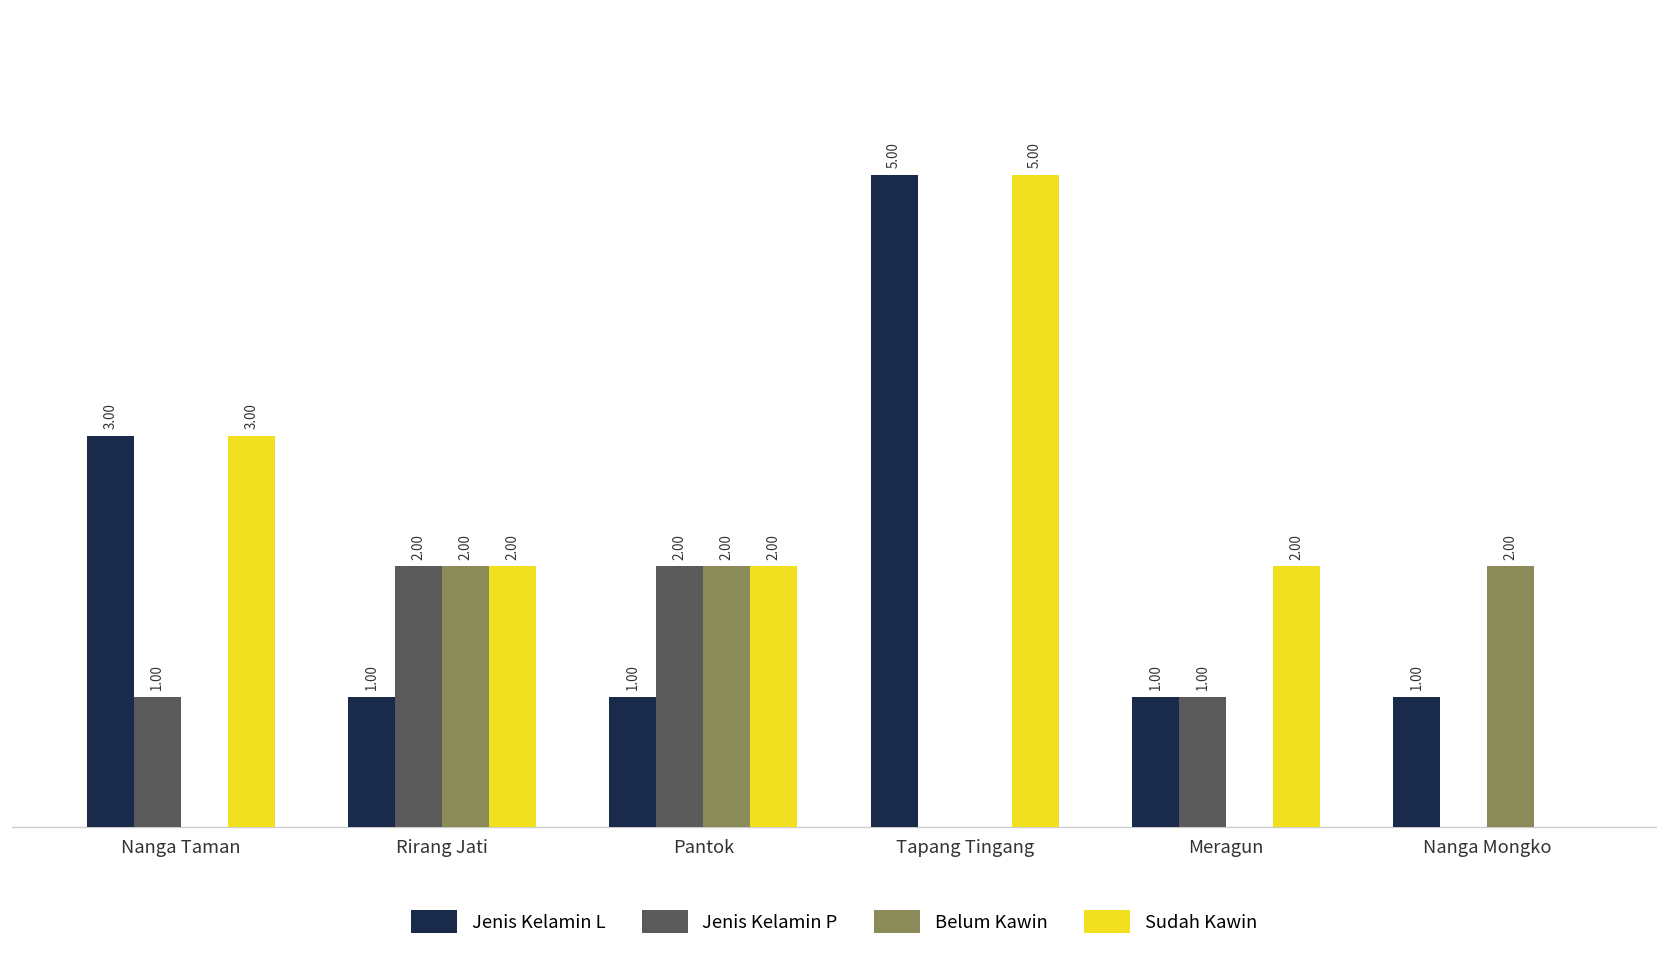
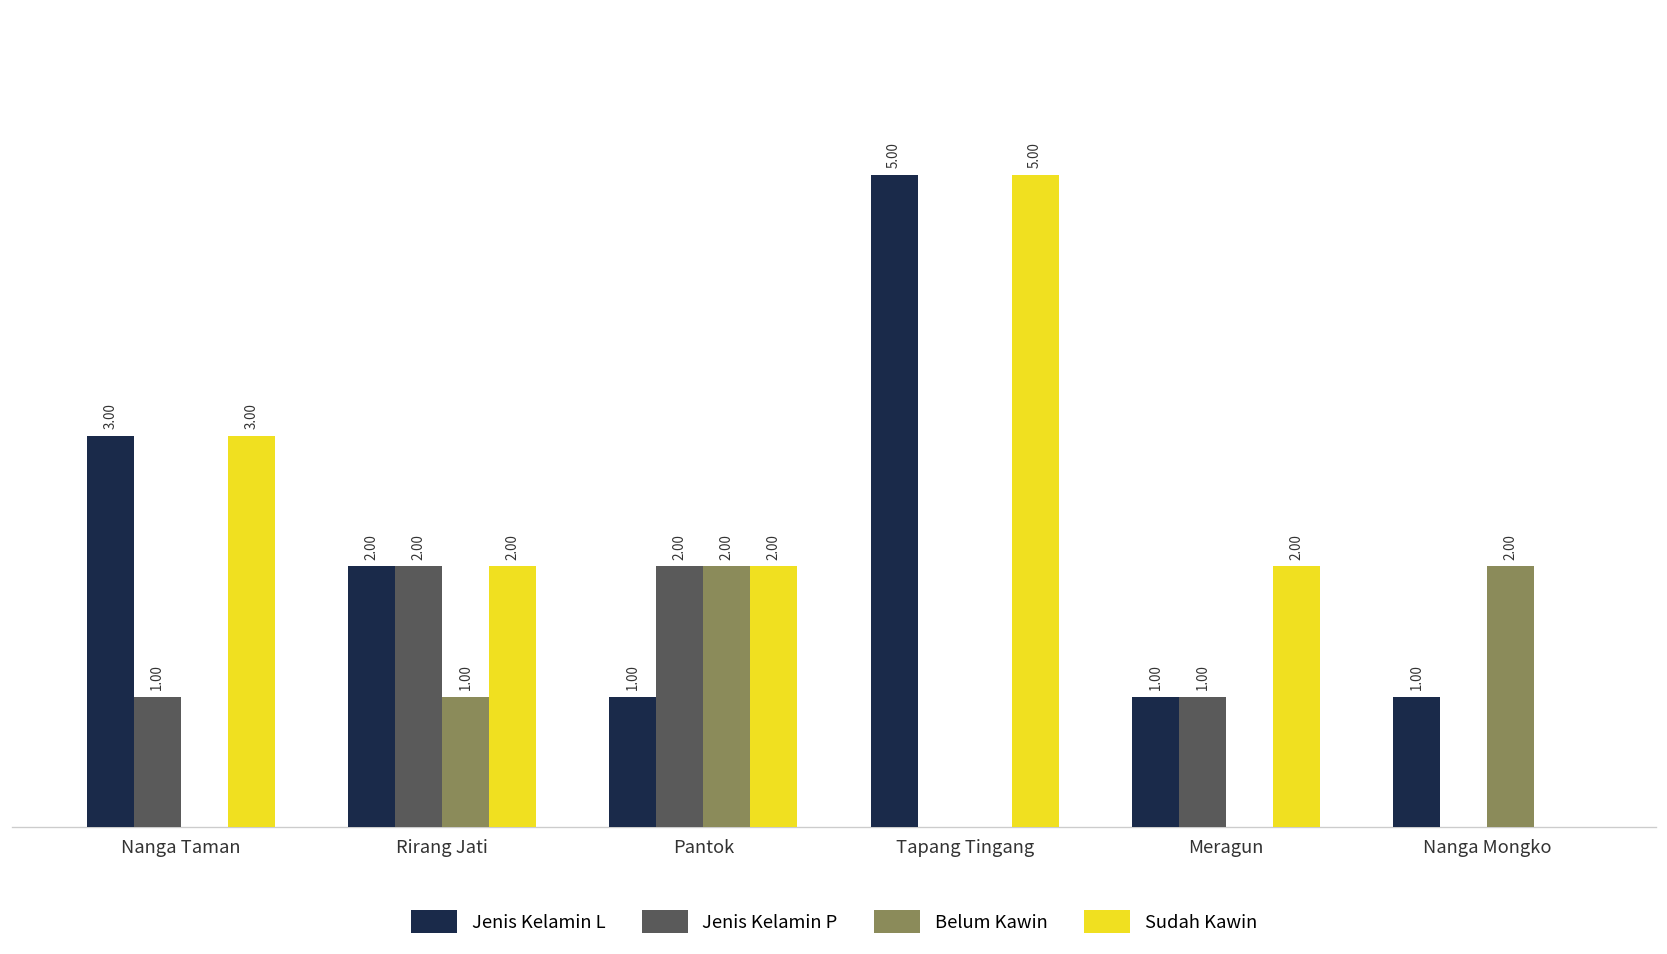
  {
    "Jenis Kelamin L": {
      "Nanga Taman": 3.00,
-     "Rirang Jati": 1.00,
+     "Rirang Jati": 2.00,
      "Pantok": 1.00,
      "Tapang Tingang": 5.00,
      "Meragun": 1.00,
      "Nanga Mongko": 1.00
    },
    "Jenis Kelamin P": {
      "Nanga Taman": 1.00,
      "Rirang Jati": 2.00,
      "Pantok": 2.00,
      "Meragun": 1.00
    },
    "Belum Kawin": {
-     "Rirang Jati": 2.00,
+     "Rirang Jati": 1.00,
      "Pantok": 2.00,
      "Nanga Mongko": 2.00
    },
    "Sudah Kawin": {
      "Nanga Taman": 3.00,
      "Rirang Jati": 2.00,
      "Pantok": 2.00,
      "Tapang Tingang": 5.00,
      "Meragun": 2.00
    }
  }
